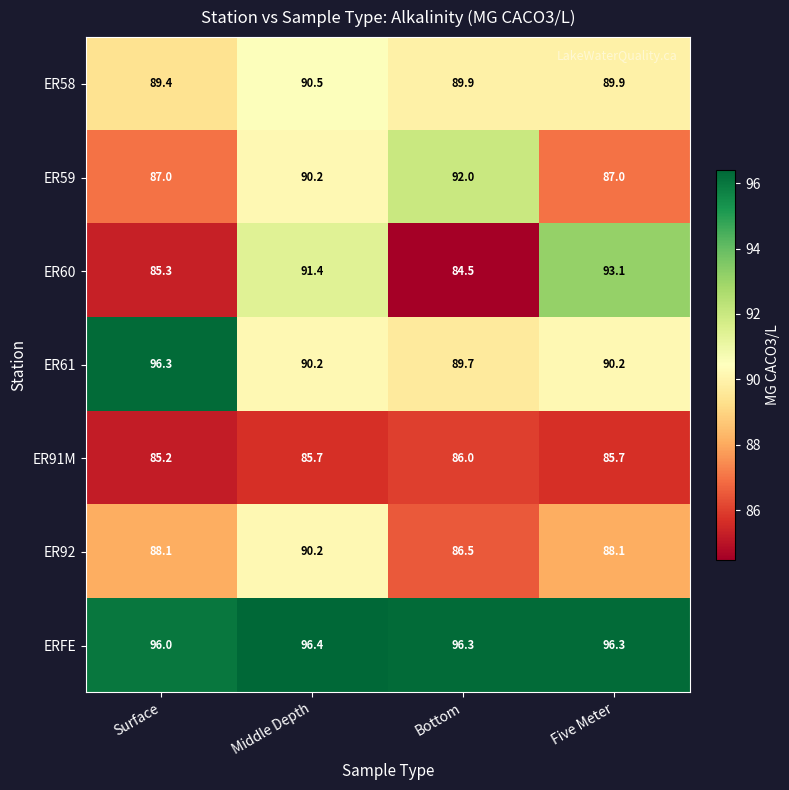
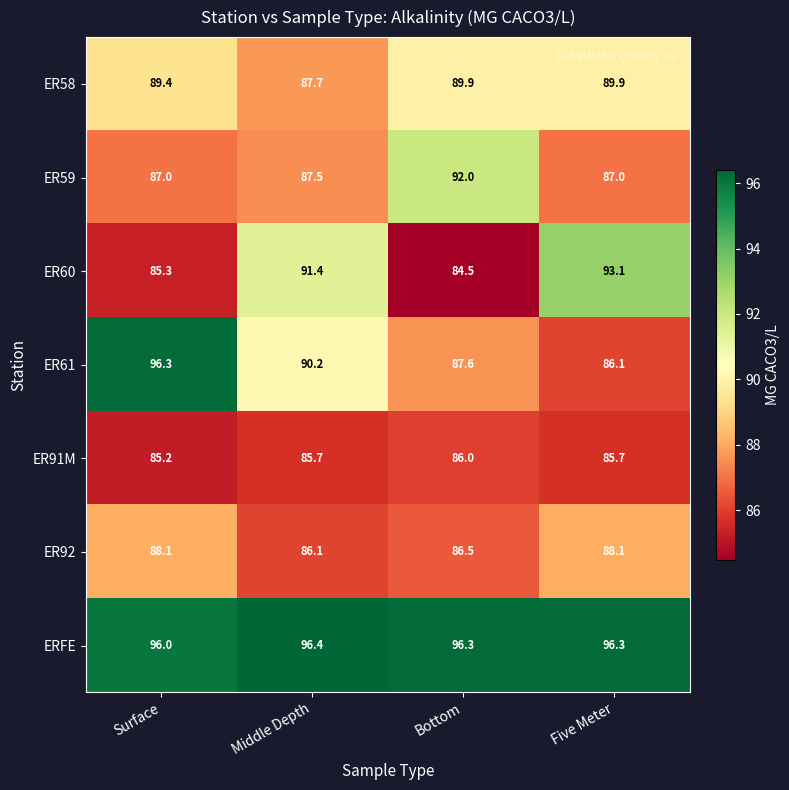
  {
    "ER58": {
      "Surface": 89.4,
-     "Middle Depth": 90.5,
+     "Middle Depth": 87.7,
      "Bottom": 89.9
    },
    "ER59": {
      "Surface": 87.0,
-     "Middle Depth": 90.2,
+     "Middle Depth": 87.5,
      "Bottom": 92.0,
      "Five Meter": 87.0
    },
    "ER60": {
      "Surface": 85.3,
      "Middle Depth": 91.4,
      "Bottom": 84.5,
      "Five Meter": 93.1
    },
    "ER61": {
      "Surface": 96.3,
      "Middle Depth": 90.2,
-     "Bottom": 89.7,
-     "Five Meter": 90.2
+     "Bottom": 87.6,
+     "Five Meter": 86.1
    },
    "ER91M": {
      "Surface": 85.2,
      "Middle Depth": 85.7,
      "Bottom": 86.0,
      "Five Meter": 85.7
    },
    "ER92": {
      "Surface": 88.1,
-     "Middle Depth": 90.2,
+     "Middle Depth": 86.1,
      "Bottom": 86.5,
      "Five Meter": 88.1
    },
    "ERFE": {
      "Surface": 96.0,
      "Middle Depth": 96.4,
      "Bottom": 96.3,
      "Five Meter": 96.3
    }
  }
